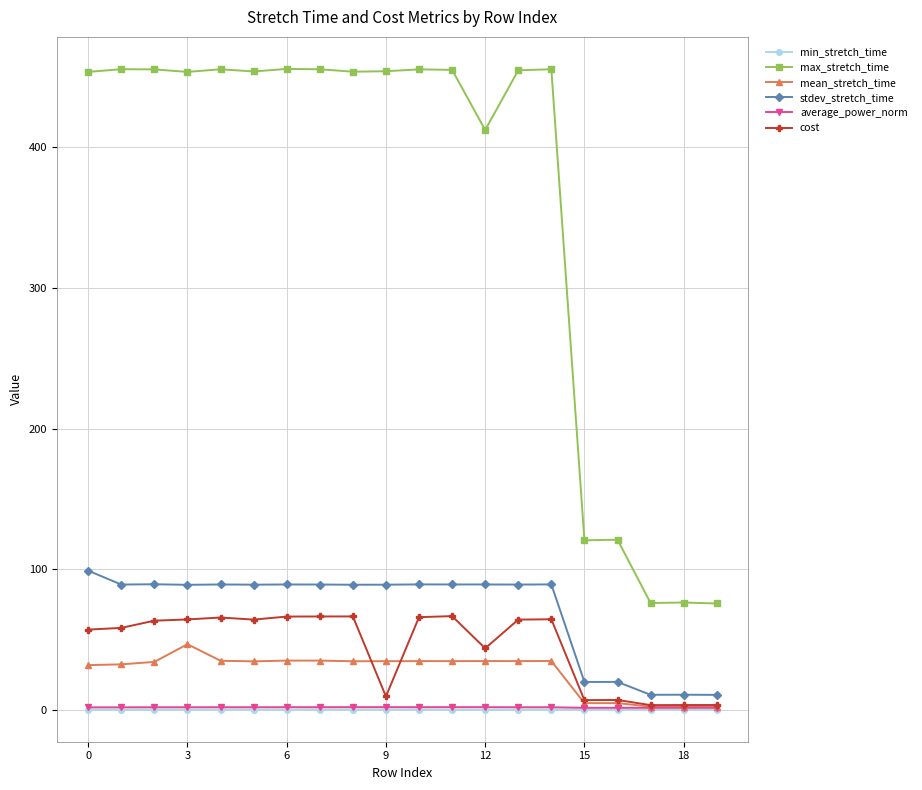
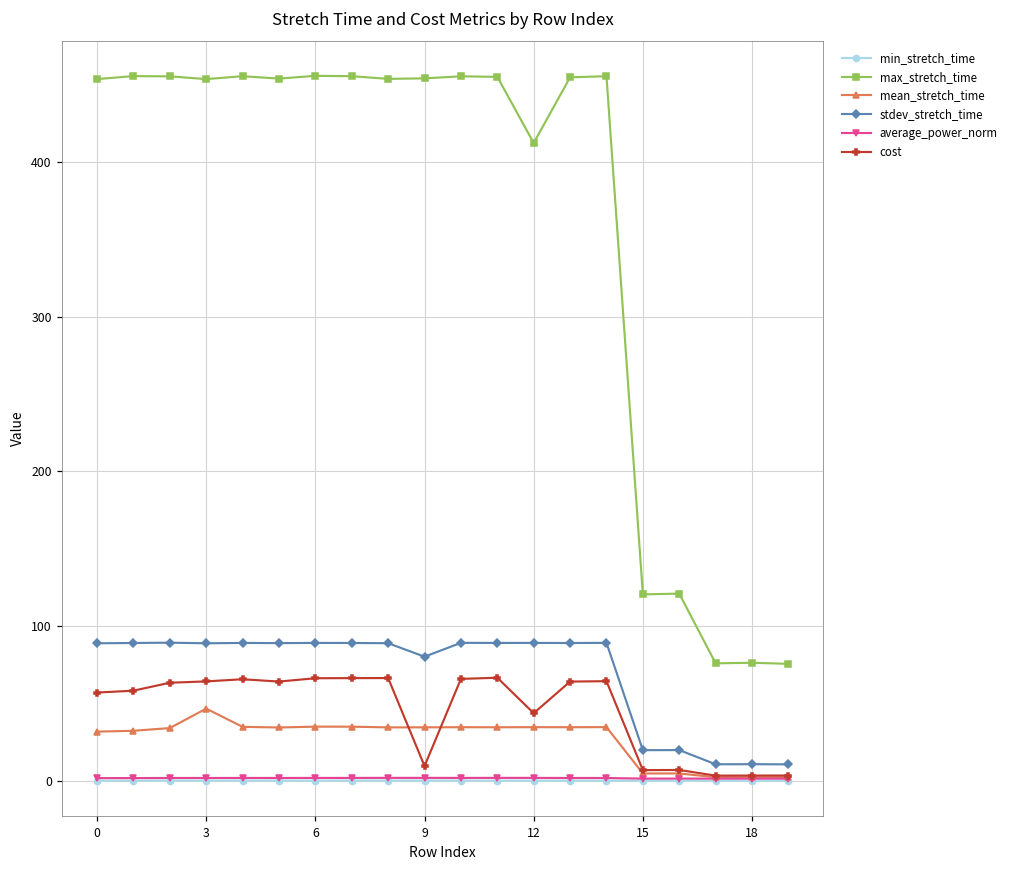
  {
    "max_stretch_time": {
      "0": 453,
      "3": 453,
      "6": 456,
      "9": 454,
      "12": 412,
      "15": 121,
      "18": 76
    },
    "mean_stretch_time": {
      "0": 32,
      "3": 47,
      "6": 35,
      "9": 35,
      "12": 35,
      "15": 5
    },
    "stdev_stretch_time": {
-     "0": 99,
+     "0": 89,
      "3": 89,
      "6": 89,
-     "9": 89,
+     "9": 80,
      "12": 89,
      "15": 20,
      "18": 11
    },
    "cost": {
      "0": 57,
      "3": 64,
      "6": 66,
      "9": 10,
      "12": 44,
      "15": 7
    }
  }
